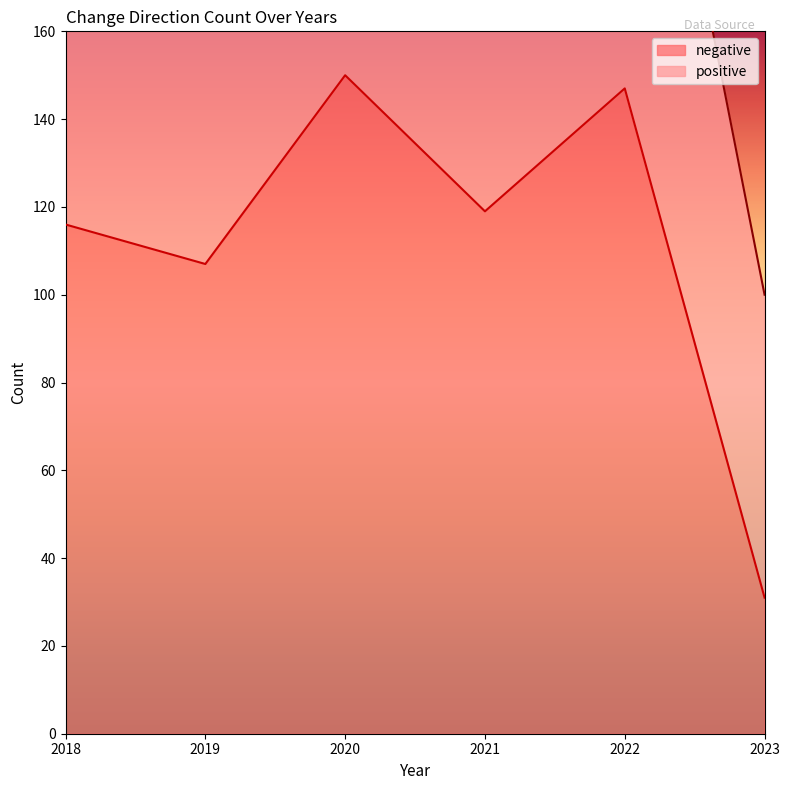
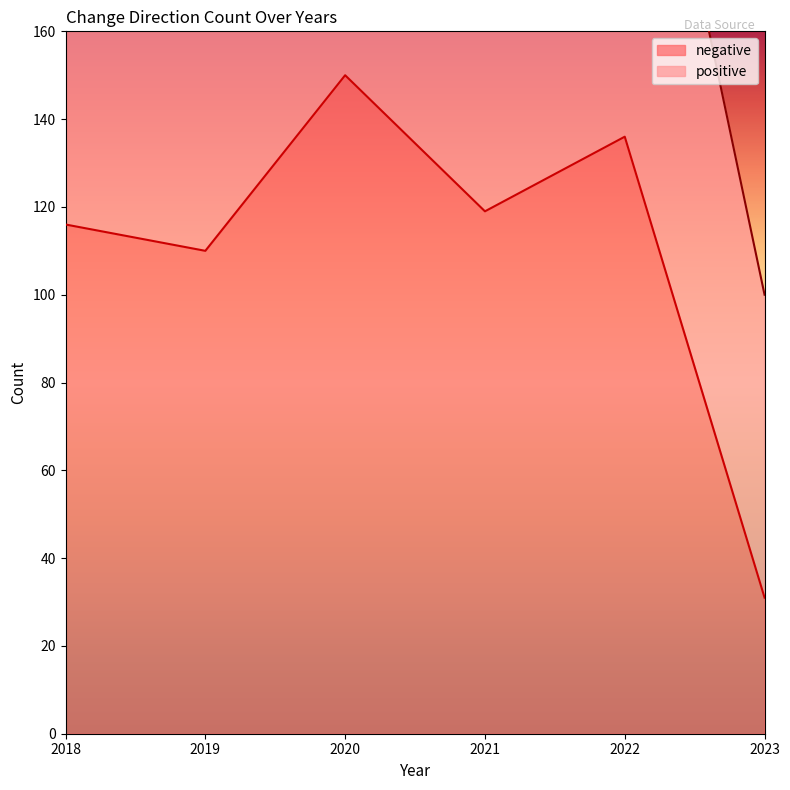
  {
    "negative": {
      "2018": 116,
-     "2019": 107,
+     "2019": 110,
      "2020": 150,
      "2021": 119,
-     "2022": 147,
+     "2022": 136,
      "2023": 31
    },
    "positive": {
      "2023": 69
    }
  }
